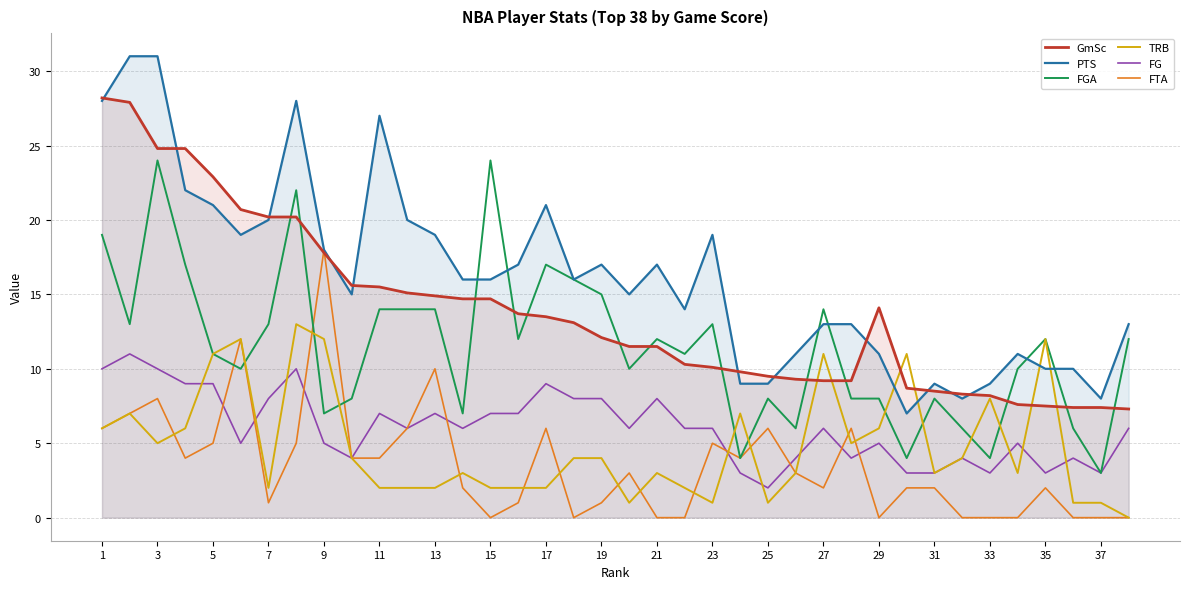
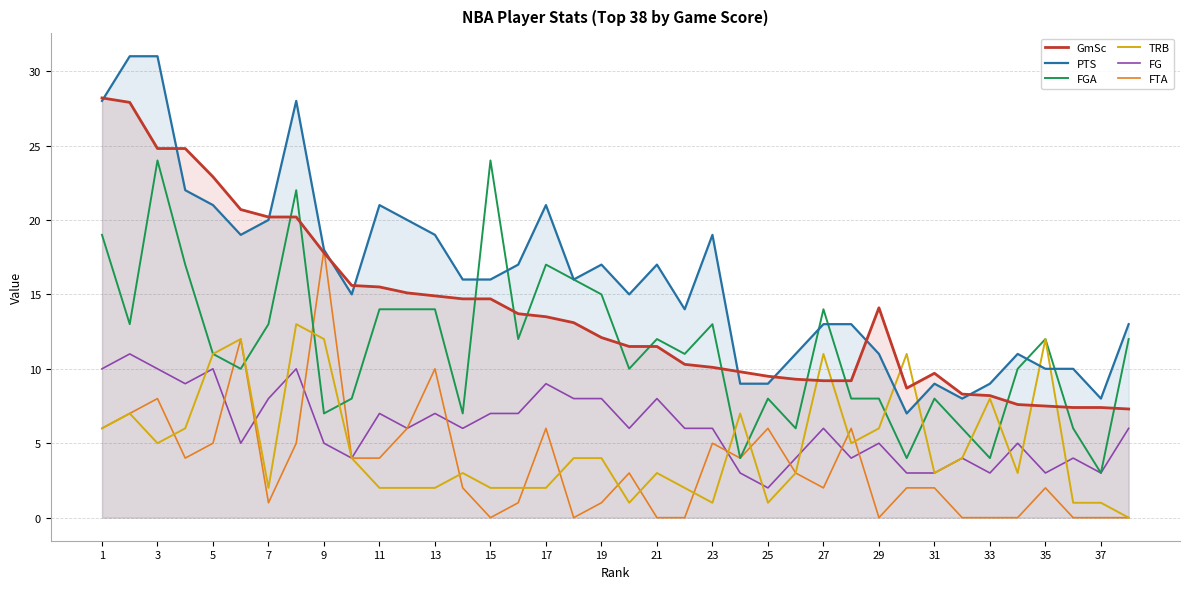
  {
    "GmSc": {
      "1": 28.2,
      "3": 24.8,
      "5": 22.9,
      "7": 20.2,
      "9": 17.8,
      "11": 15.5,
      "13": 14.9,
      "15": 14.7,
      "17": 13.5,
      "19": 12.1,
      "21": 11.5,
      "23": 10.1,
      "25": 9.5,
      "27": 9.2,
      "29": 14.1,
-     "31": 8.5,
+     "31": 9.7,
      "33": 8.2,
      "35": 7.5,
      "37": 7.4
    },
    "PTS": {
      "1": 28,
      "3": 31,
      "5": 21,
      "7": 20,
-     "11": 27,
+     "11": 21,
      "13": 19,
      "15": 16,
      "17": 21,
      "19": 17,
      "21": 17,
      "23": 19,
      "25": 9,
      "27": 13,
      "29": 11,
      "31": 9,
      "33": 9,
      "35": 10,
      "37": 8
    },
    "FGA": {
      "1": 19.0,
      "3": 24.0,
      "7": 13.0,
      "9": 7.0,
      "11": 14.0,
      "13": 14.0,
      "15": 24.0,
      "17": 17.0,
      "19": 15.0,
      "21": 12.0,
      "23": 13.0,
      "25": 8.0,
      "27": 14.0,
      "29": 8.0,
      "31": 8.0,
      "33": 4.0
    },
    "FG": {
      "1": 10,
      "3": 10,
-     "5": 9,
+     "5": 10,
      "7": 8,
      "9": 5,
      "11": 7,
      "13": 7,
      "15": 7,
      "17": 9,
      "19": 8,
      "21": 8,
      "23": 6,
      "25": 2,
      "27": 6,
      "29": 5,
      "33": 3,
      "35": 3
    }
  }
